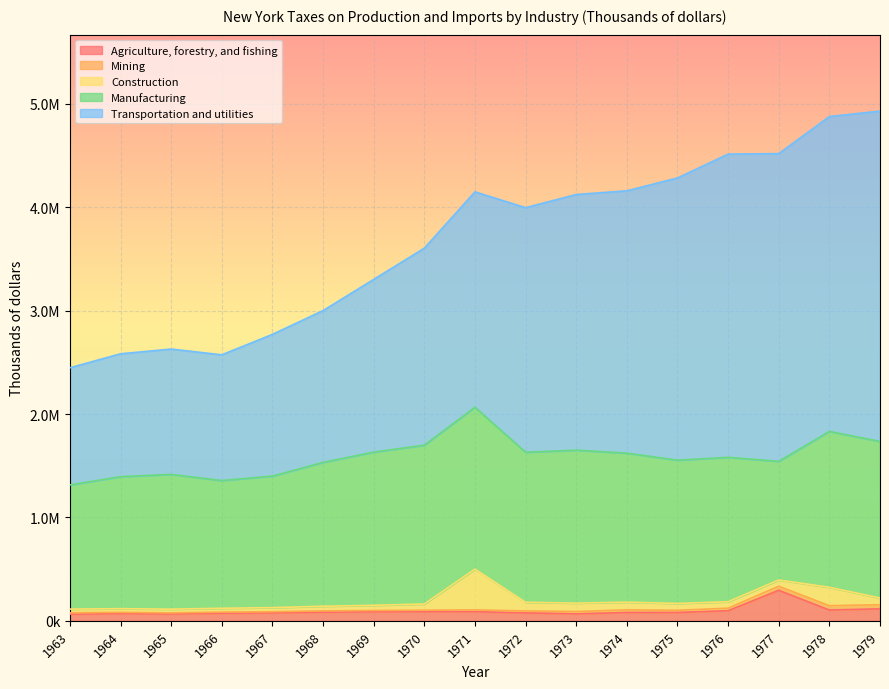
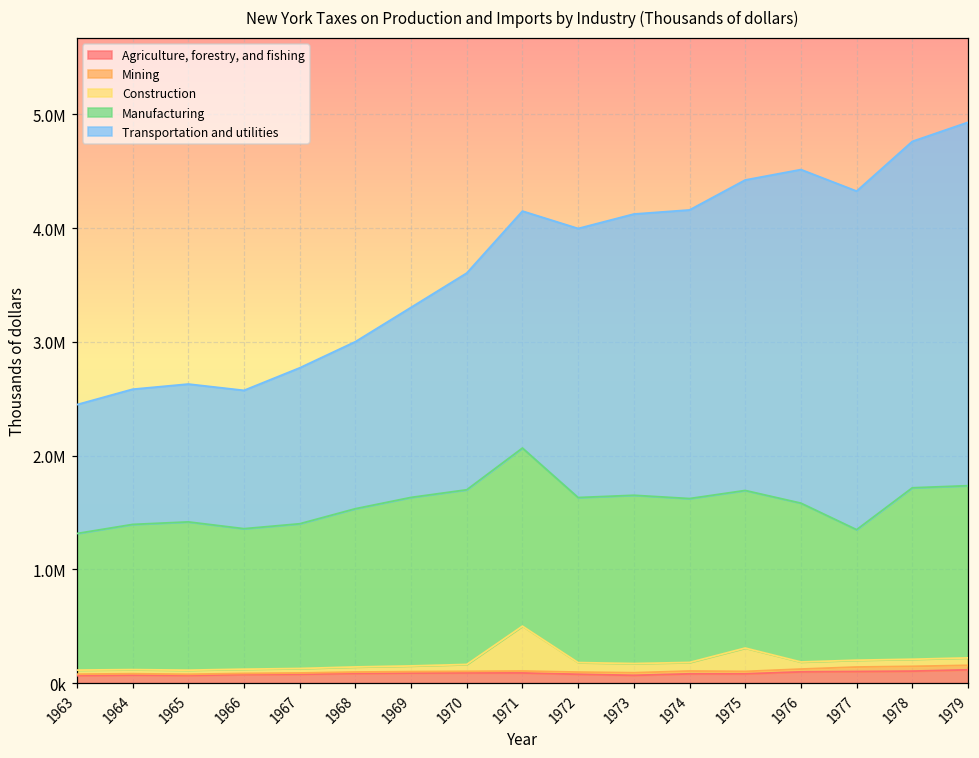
  {
    "Agriculture, forestry, and fishing": {
      "1974": 80000,
-     "1977": 300000,
+     "1977": 100000,
      "1978": 100000,
      "1979": 120000
    },
    "Mining": {
      "1974": 20000,
      "1977": 40000,
      "1978": 40000,
      "1979": 40000
    },
    "Construction": {
      "1963": 40000,
      "1964": 40000,
      "1965": 40000,
      "1966": 40000,
      "1967": 40000,
      "1968": 40000,
      "1969": 50000,
      "1970": 60000,
      "1971": 390000,
      "1972": 80000,
      "1973": 80000,
      "1974": 80000,
-     "1975": 70000,
+     "1975": 210000,
      "1976": 60000,
      "1977": 60000,
-     "1978": 180000,
+     "1978": 60000,
      "1979": 70000
    },
    "Manufacturing": {
      "1963": 1200000,
      "1964": 1280000,
      "1965": 1300000,
      "1966": 1240000,
      "1967": 1270000,
      "1968": 1390000,
      "1969": 1480000,
      "1970": 1540000,
      "1971": 1570000,
      "1972": 1450000,
      "1973": 1480000,
      "1974": 1440000,
      "1975": 1390000,
      "1976": 1400000,
      "1977": 1150000,
      "1978": 1510000,
      "1979": 1510000
    },
    "Transportation and utilities": {
      "1963": 1130000,
      "1964": 1190000,
      "1965": 1210000,
      "1966": 1220000,
      "1967": 1370000,
      "1968": 1470000,
      "1969": 1670000,
      "1970": 1910000,
      "1971": 2080000,
      "1972": 2370000,
      "1973": 2470000,
      "1974": 2540000,
      "1975": 2730000,
      "1976": 2930000,
      "1977": 2980000,
      "1978": 3050000,
      "1979": 3200000
    }
  }
